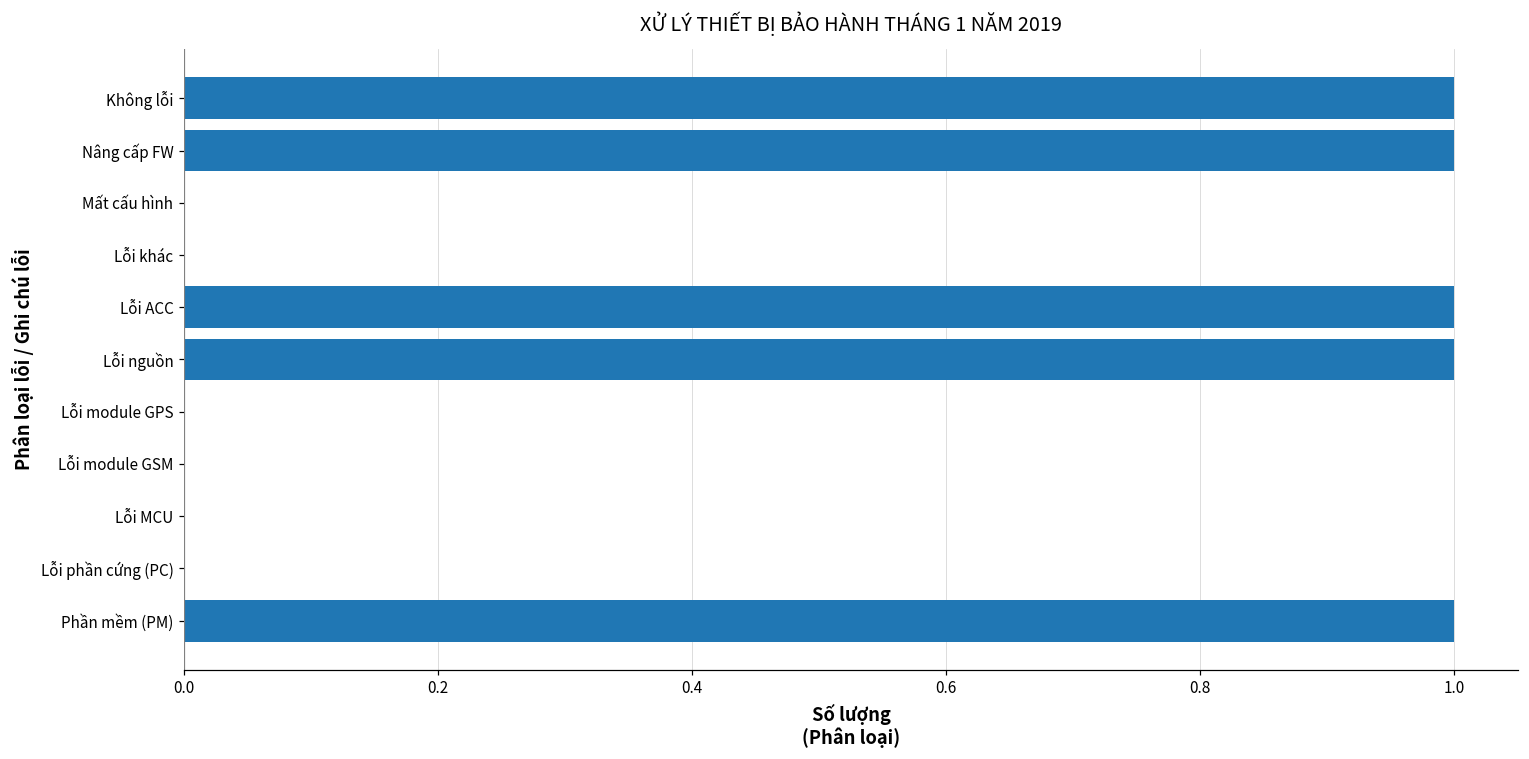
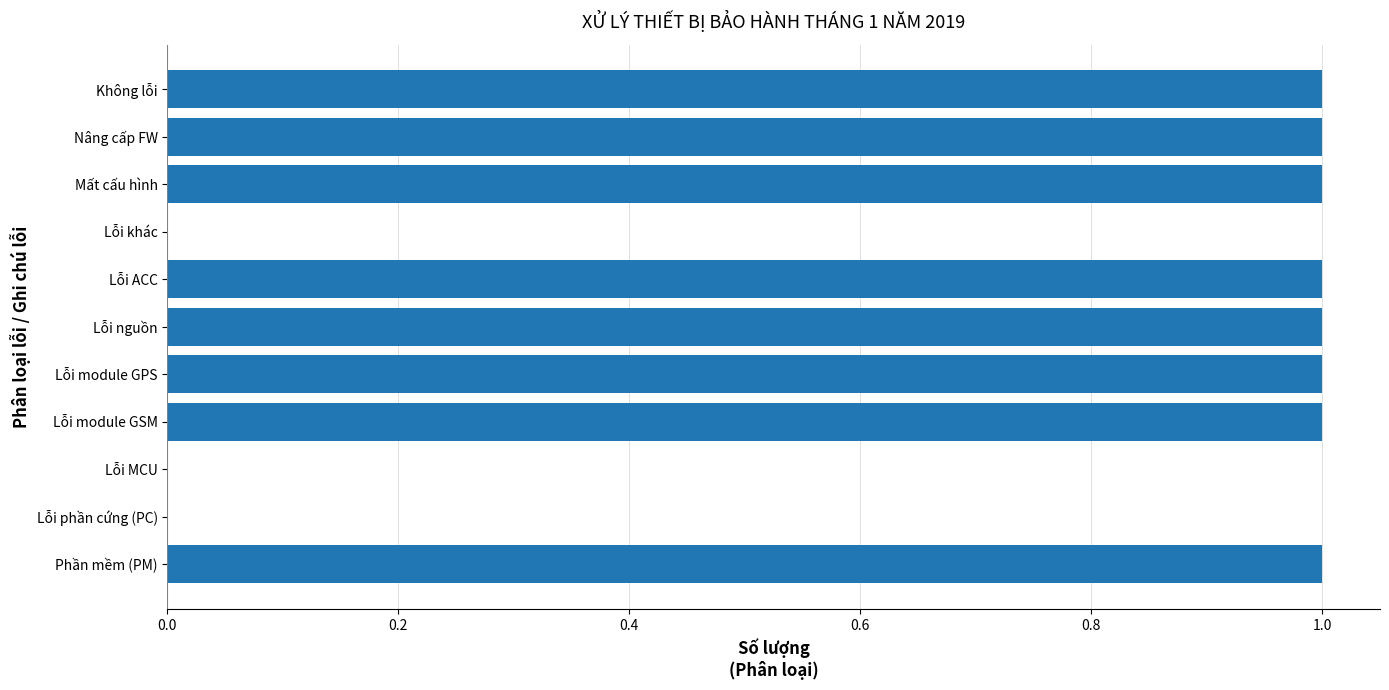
  {
    "Không lỗi": 1,
    "Nâng cấp FW": 1,
-   "Mất cấu hình": 0,
+   "Mất cấu hình": 1,
    "Lỗi khác": 0,
    "Lỗi ACC": 1,
    "Lỗi nguồn": 1,
-   "Lỗi module GPS": 0,
-   "Lỗi module GSM": 0,
+   "Lỗi module GPS": 1,
+   "Lỗi module GSM": 1,
    "Lỗi MCU": 0,
    "Lỗi phần cứng (PC)": 0,
    "Phần mềm (PM)": 1
  }
